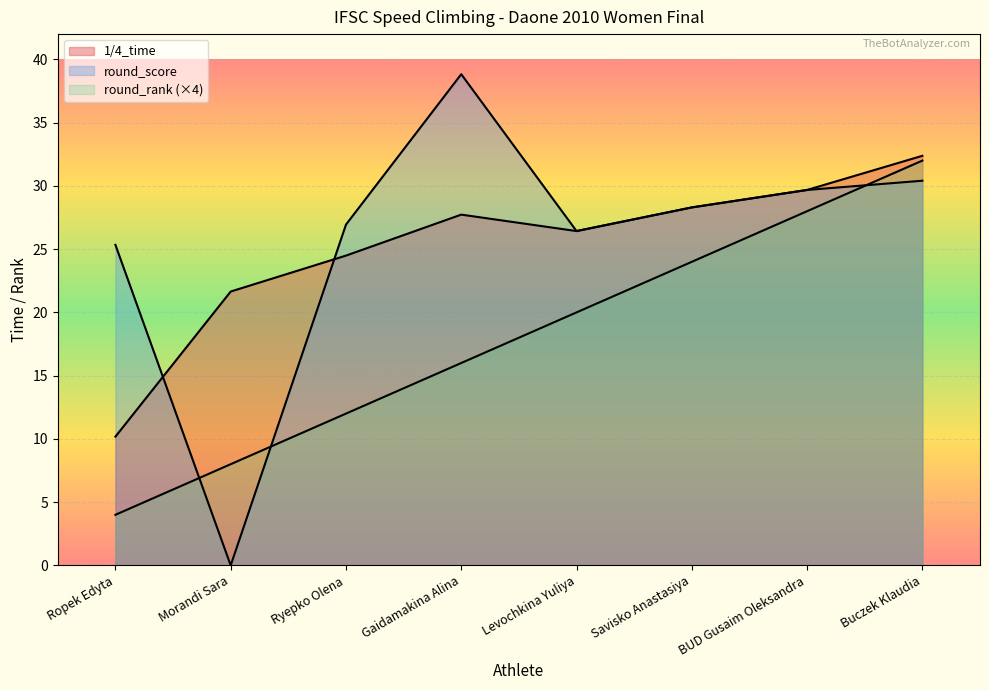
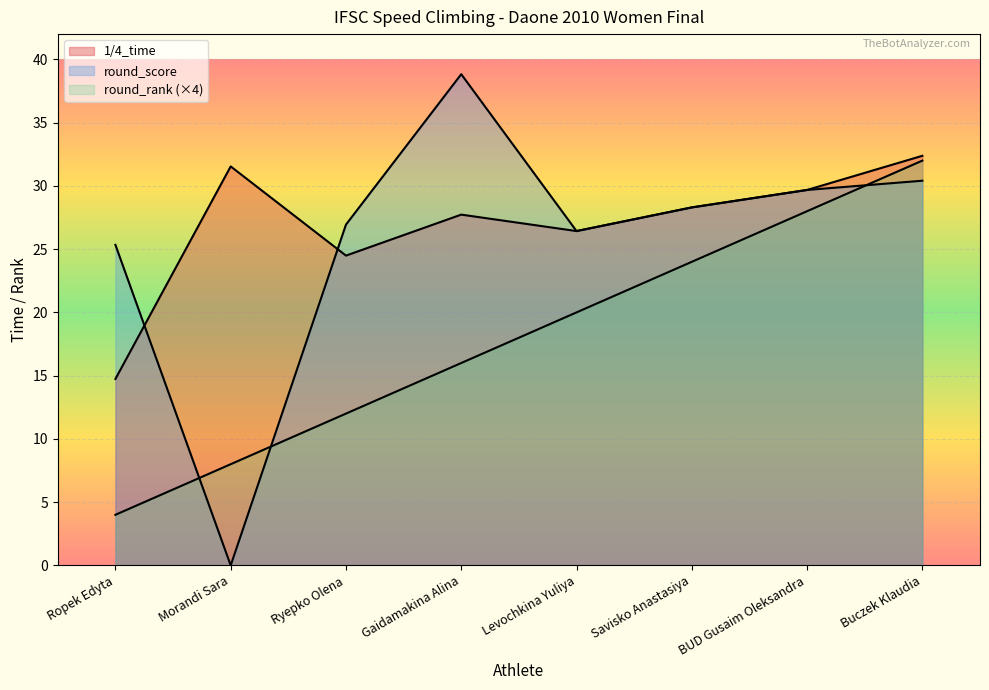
  {
    "1/4_time": {
-     "Ropek Edyta": 10.2,
-     "Morandi Sara": 21.7,
+     "Ropek Edyta": 14.7,
+     "Morandi Sara": 31.5,
      "Ryepko Olena": 24.5,
      "Gaidamakina Alina": 27.7,
      "Buczek Klaudia": 32.4
    }
  }
